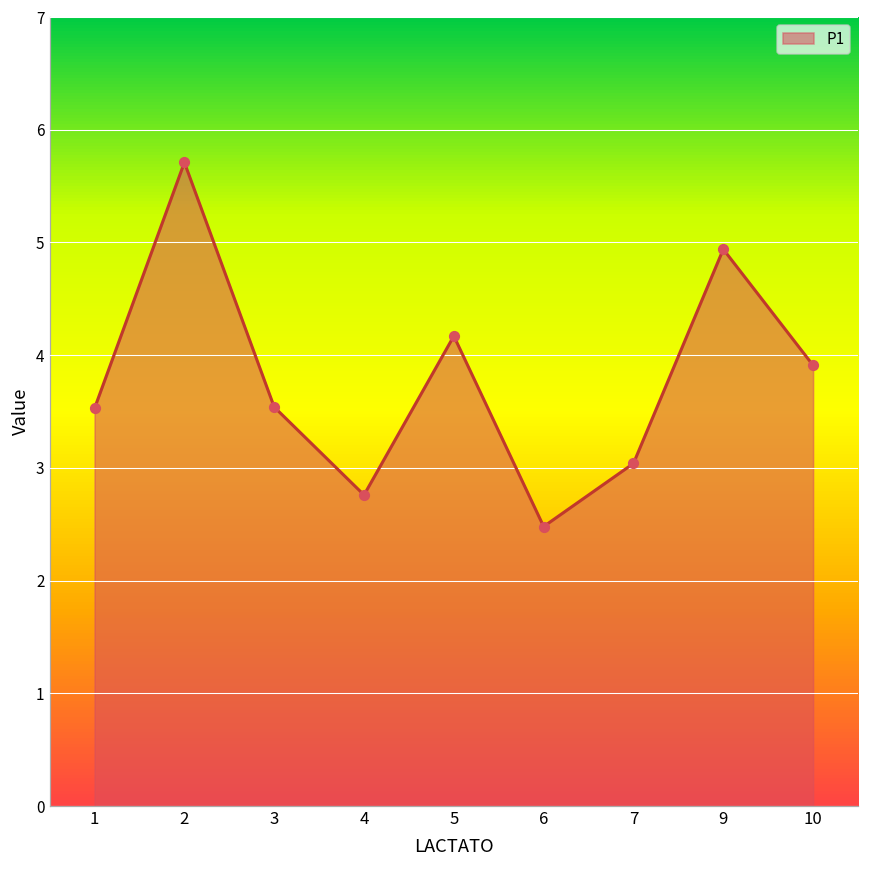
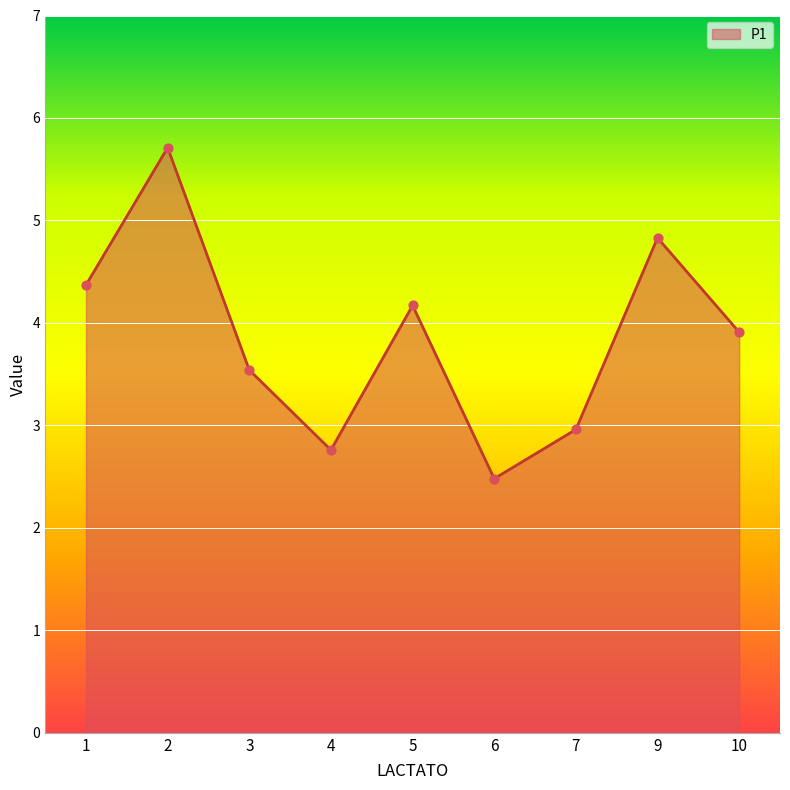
  {
-   "1": 3.53,
+   "1": 4.37,
    "2": 5.71,
    "3": 3.54,
    "4": 2.76,
    "5": 4.17,
    "6": 2.48,
-   "7": 3.04,
-   "9": 4.94,
+   "7": 2.96,
+   "9": 4.83,
    "10": 3.91
  }
